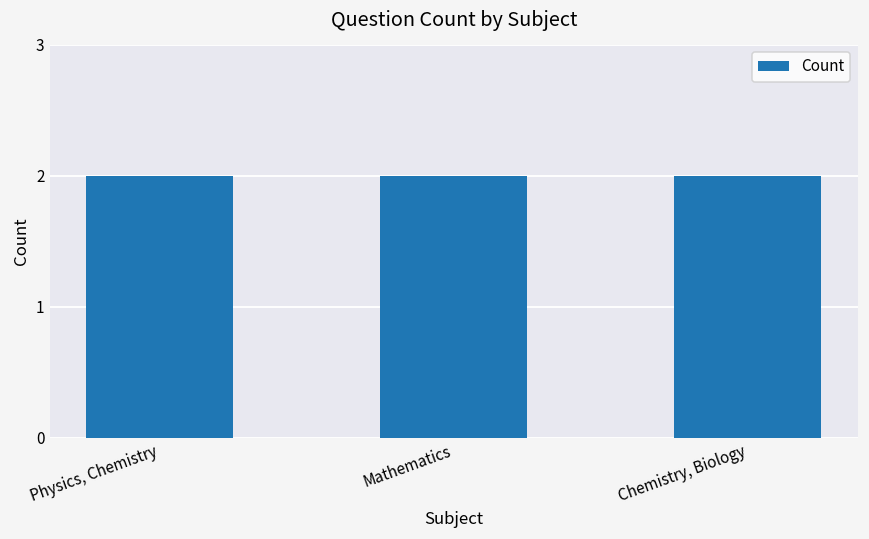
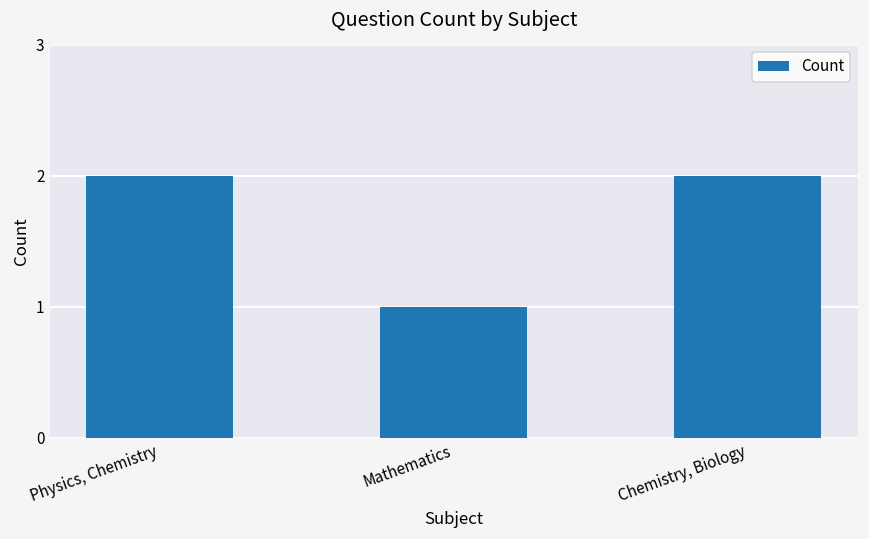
  {
    "Physics, Chemistry": 2,
-   "Mathematics": 2,
+   "Mathematics": 1,
    "Chemistry, Biology": 2
  }
